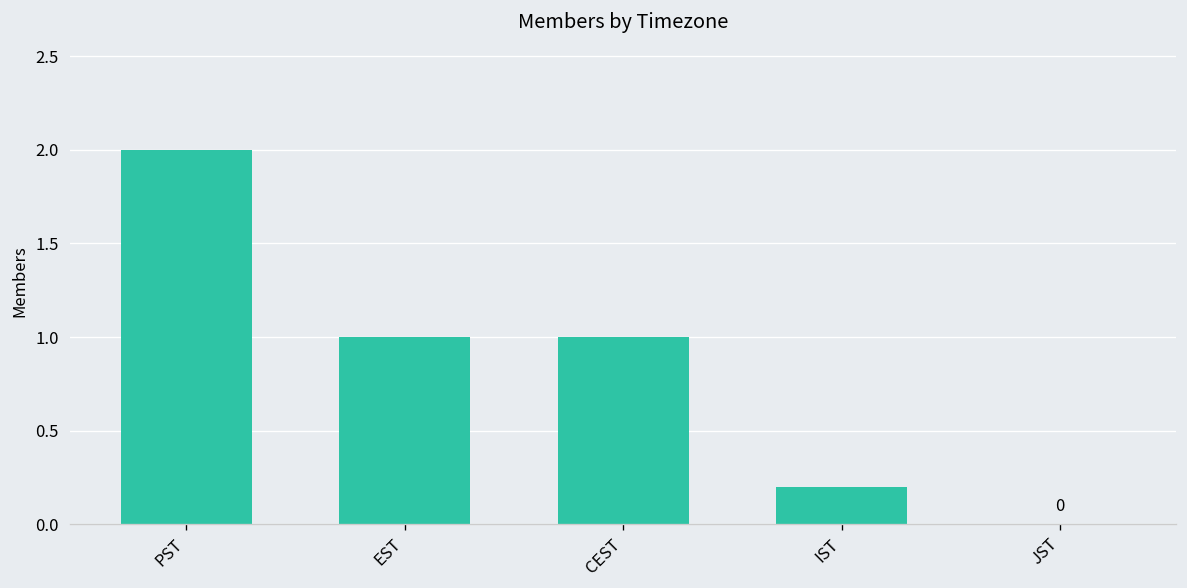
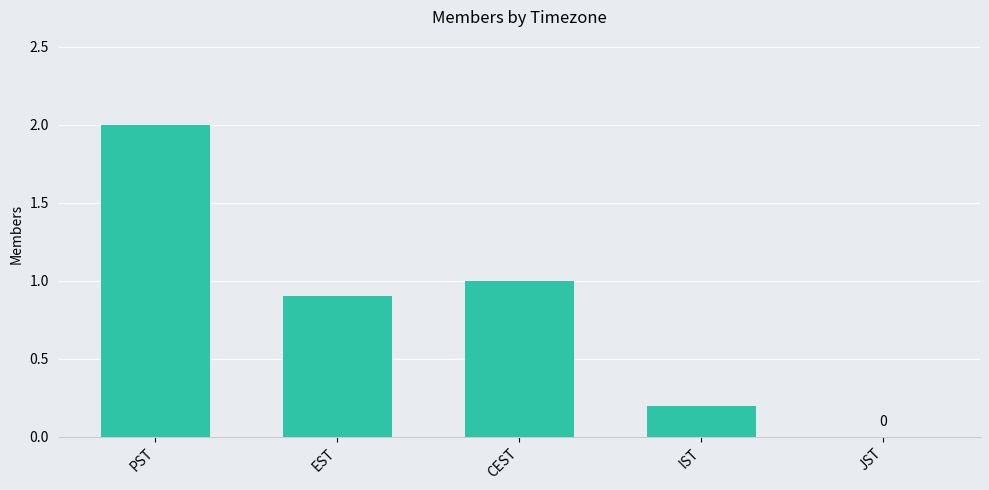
  {
    "PST": 2.0,
-   "EST": 1.0,
+   "EST": 0.9,
    "CEST": 1.0,
    "IST": 0.2
  }
